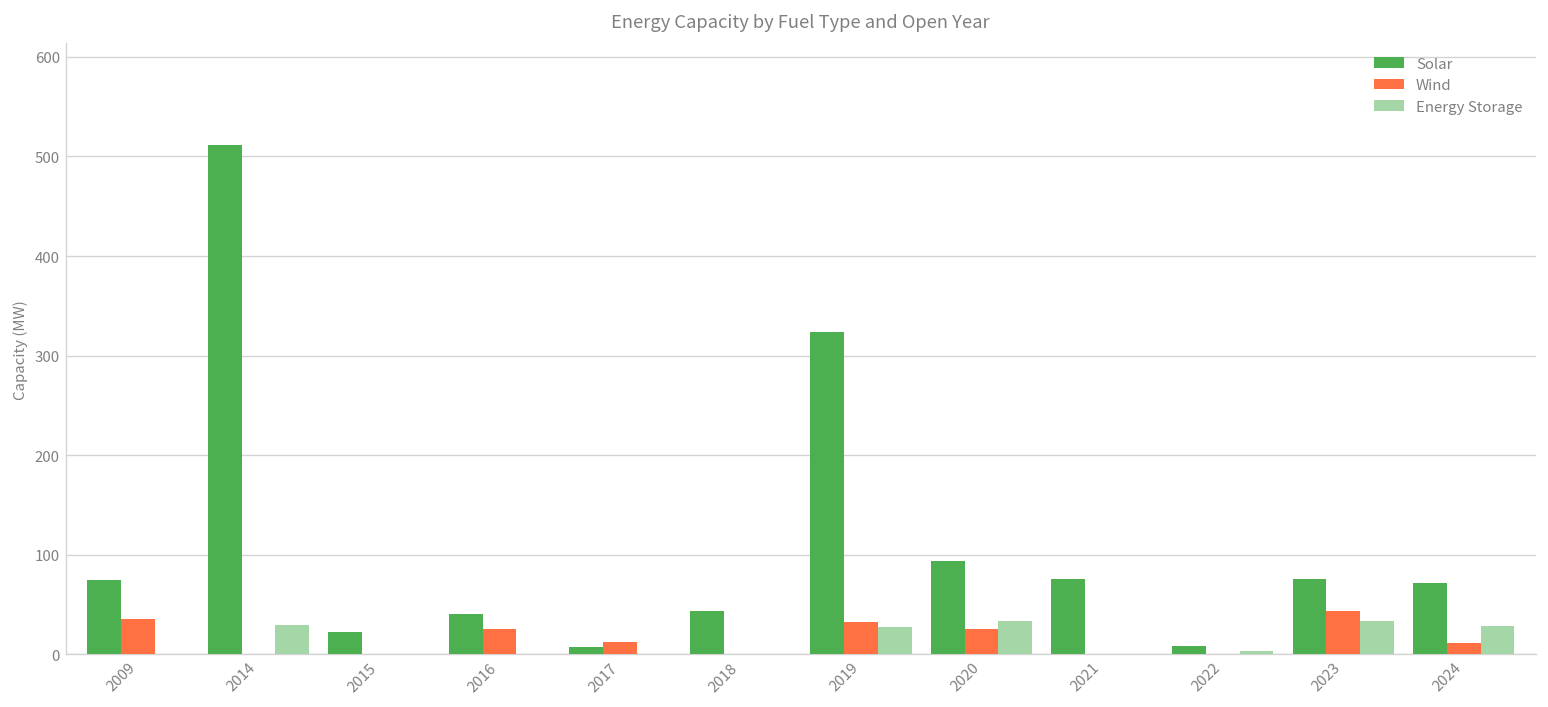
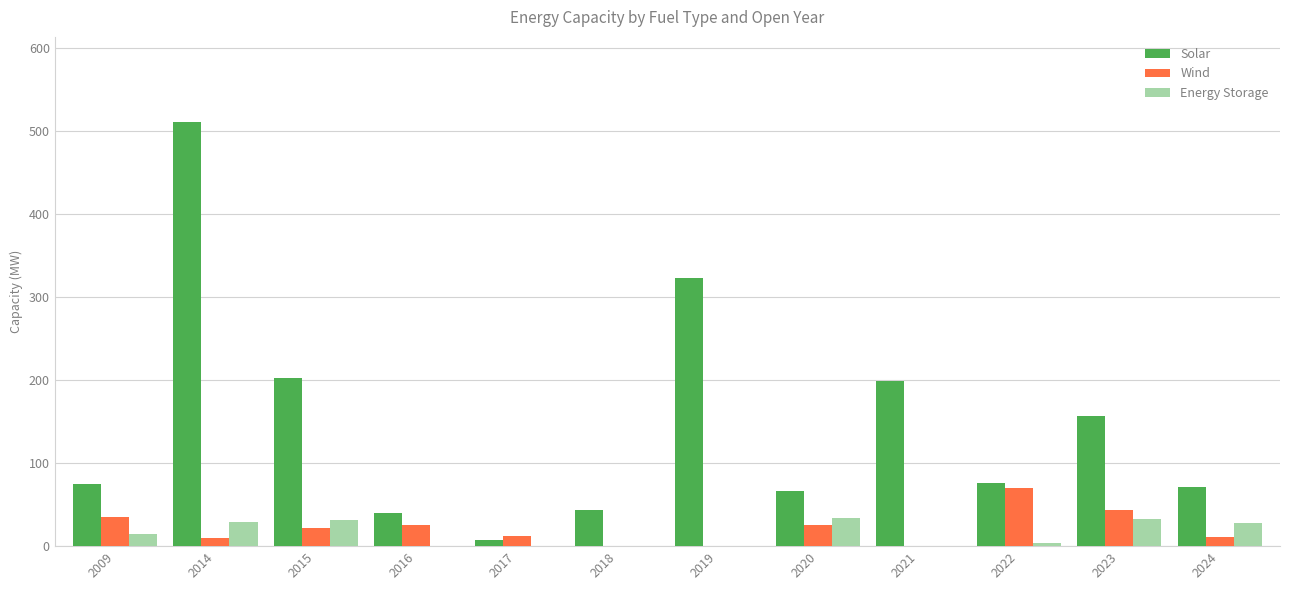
  {
    "Solar": {
      "2009": 80,
      "2014": 510,
-     "2015": 20,
+     "2015": 200,
      "2016": 40,
      "2017": 10,
      "2018": 40,
      "2019": 320,
-     "2020": 90,
-     "2021": 80,
-     "2022": 10,
-     "2023": 80,
+     "2020": 70,
+     "2021": 200,
+     "2022": 80,
+     "2023": 160,
      "2024": 70
    },
    "Wind": {
      "2009": 40,
-     "2014": 0,
-     "2015": 0,
+     "2014": 10,
+     "2015": 20,
      "2016": 30,
      "2017": 10,
      "2018": 0,
-     "2019": 30,
+     "2019": 0,
      "2020": 30,
      "2021": 0,
-     "2022": 0,
+     "2022": 70,
      "2023": 40,
      "2024": 10
    },
    "Energy Storage": {
-     "2009": 0,
+     "2009": 20,
      "2014": 30,
-     "2015": 0,
+     "2015": 30,
      "2016": 0,
      "2017": 0,
      "2018": 0,
-     "2019": 30,
+     "2019": 0,
      "2020": 30,
      "2021": 0,
      "2022": 0,
      "2023": 30,
      "2024": 30
    }
  }
